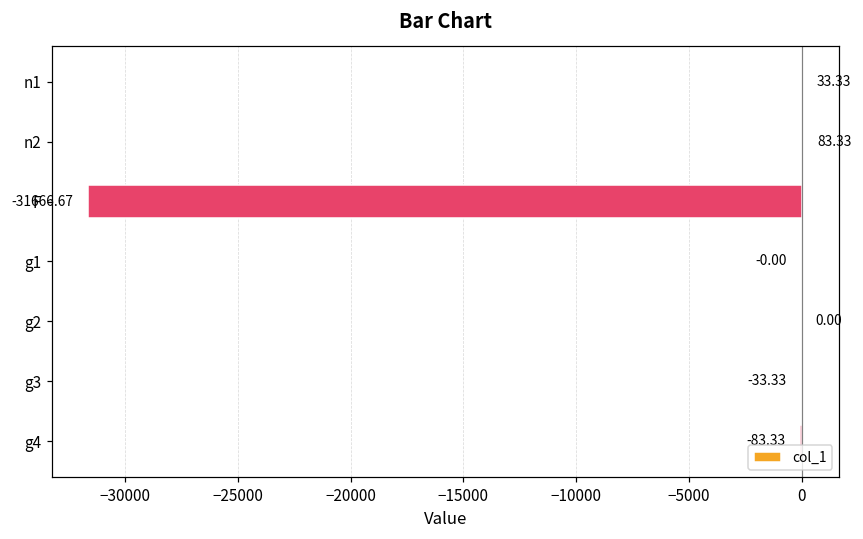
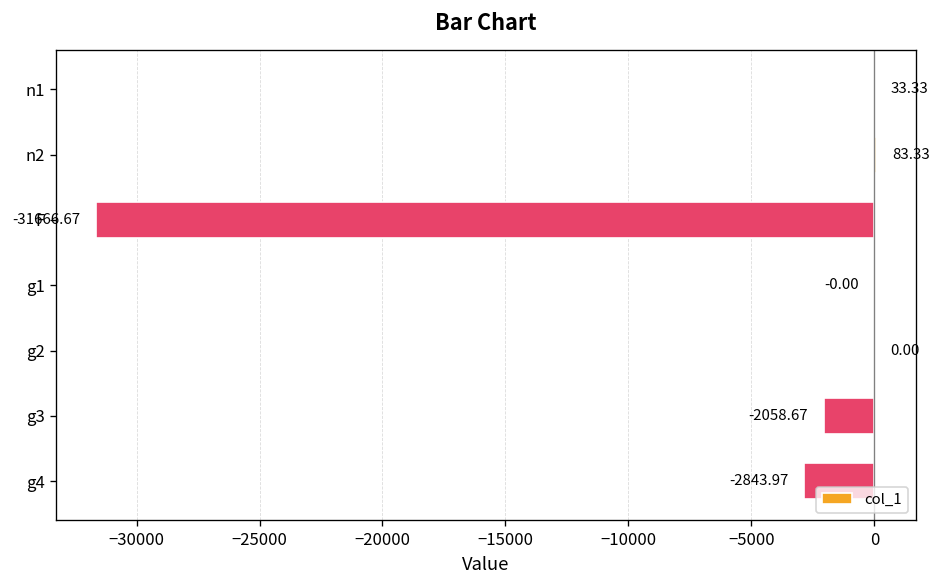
  {
    "n1": 33.33,
    "n2": 83.33,
    "F": -31666.67,
    "g1": -0.00,
    "g2": 0.00,
-   "g3": -33.33,
-   "g4": -83.33
+   "g3": -2058.67,
+   "g4": -2843.97
  }
